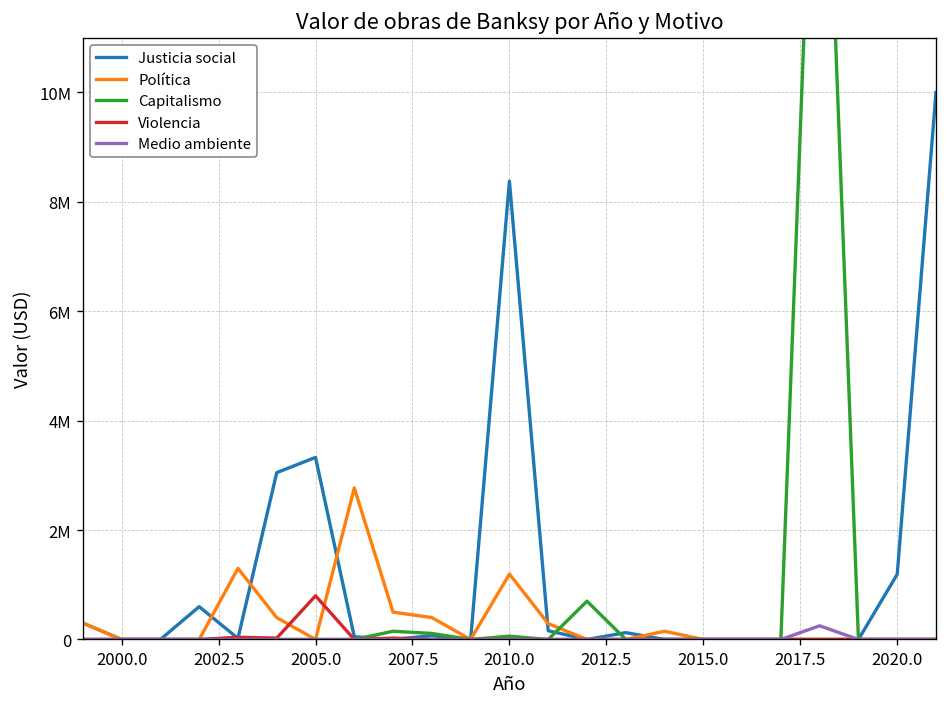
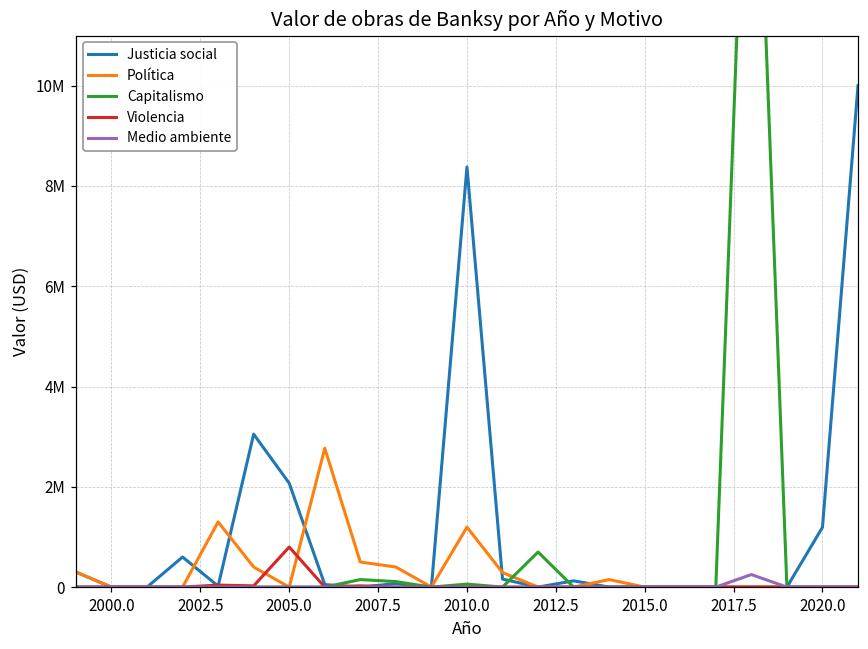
  {
    "Justicia social": {
-     "2005.0": 3300000,
+     "2005.0": 2100000,
      "2010.0": 8400000,
      "2020.0": 1200000
    },
    "Política": {
      "2010.0": 1200000
    },
    "Capitalismo": {
      "2010.0": 100000
    },
    "Violencia": {
      "2005.0": 800000
    }
  }
